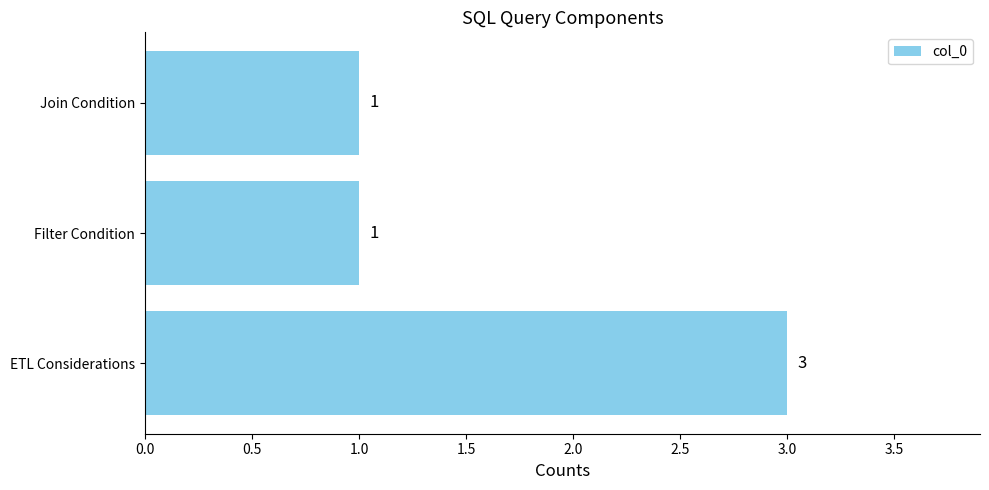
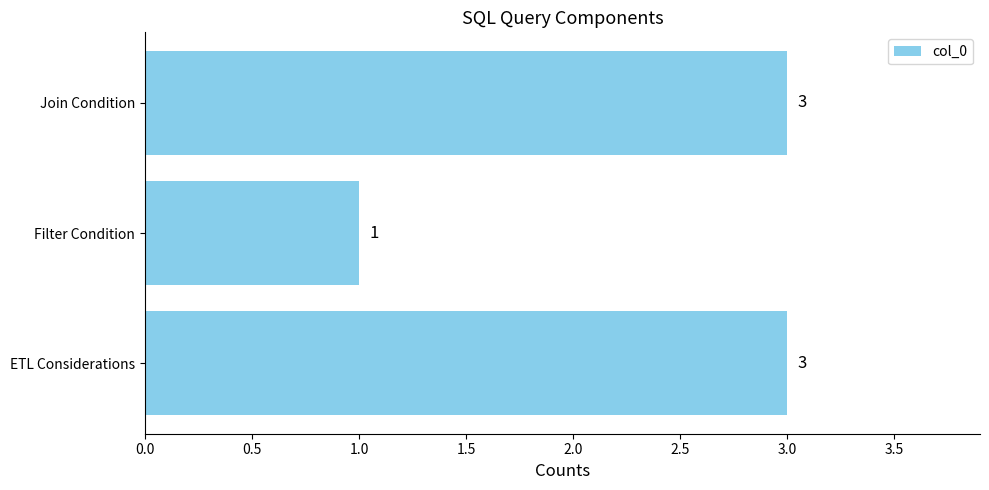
  {
-   "Join Condition": 1,
+   "Join Condition": 3,
    "Filter Condition": 1,
    "ETL Considerations": 3
  }
